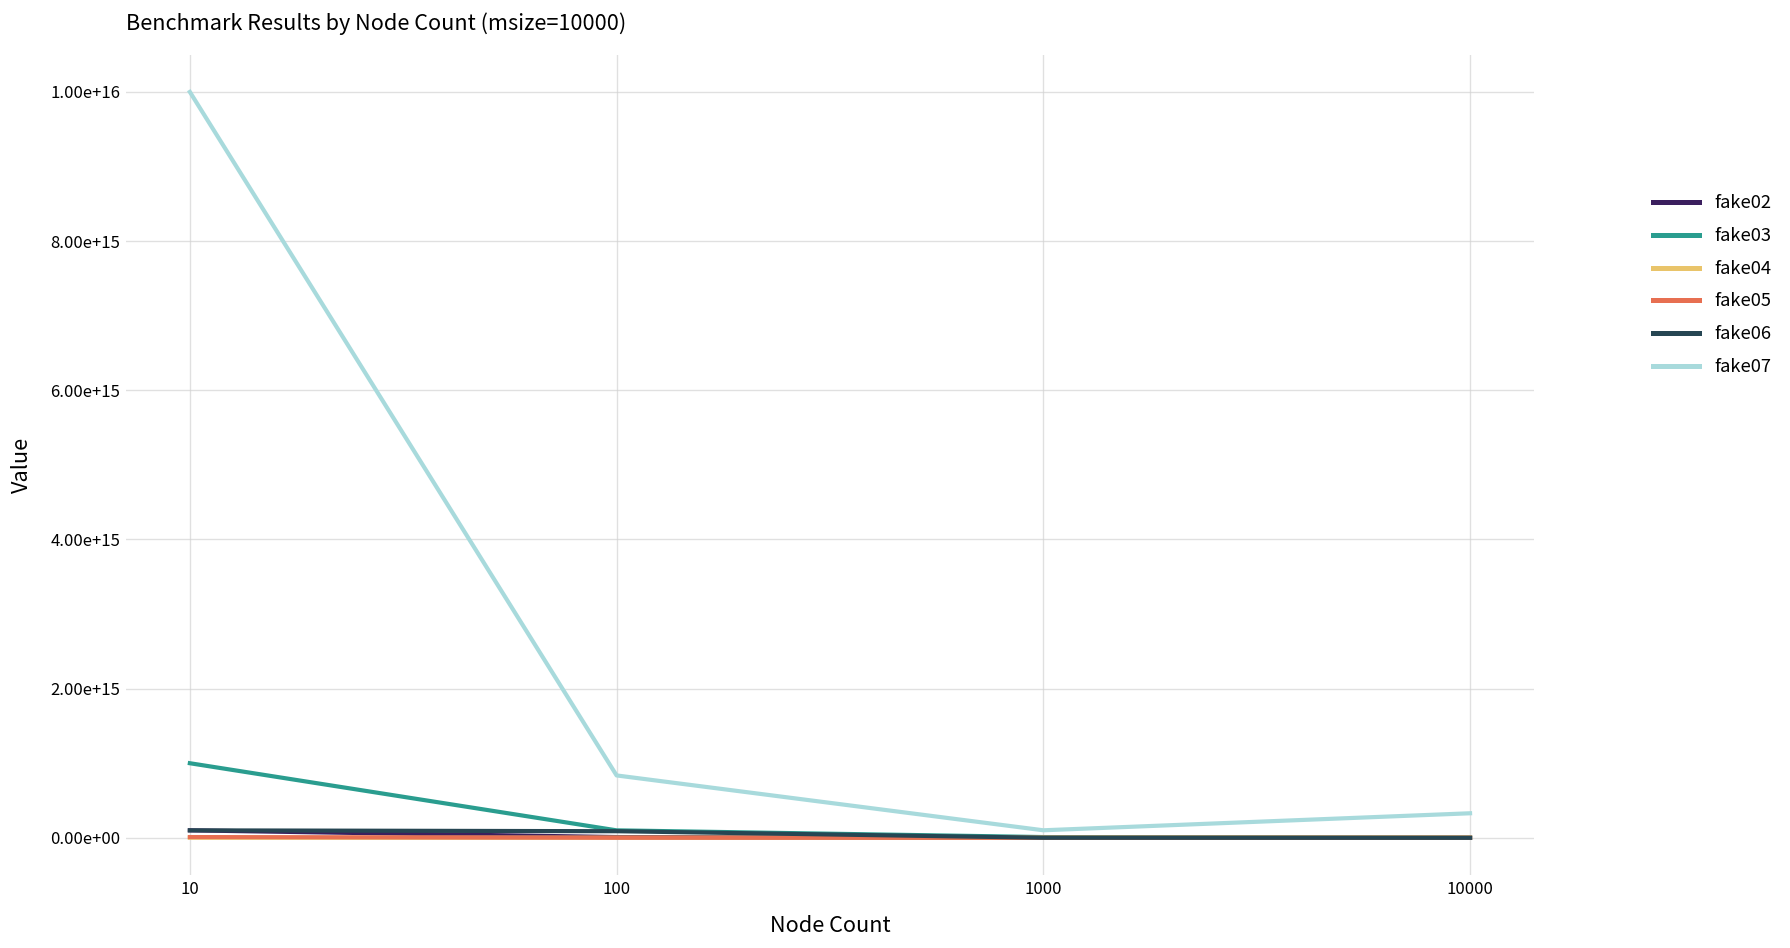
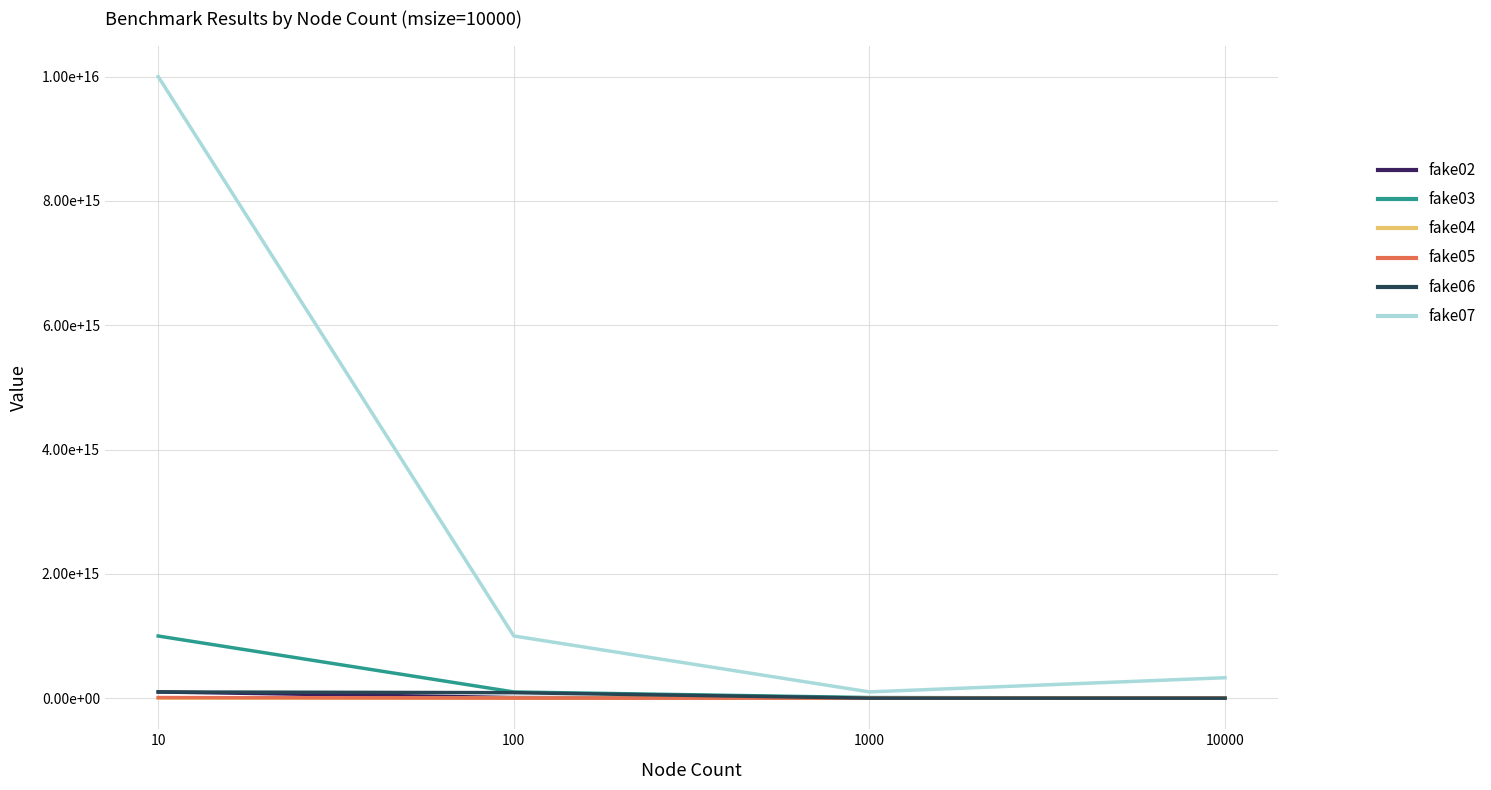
  {
    "fake03": {
      "10": 1000000000000000
    },
    "fake05": {
      "10": 0
    },
    "fake07": {
      "10": 10000000000000000,
-     "100": 800000000000000,
+     "100": 1000000000000000,
      "1000": 100000000000000,
      "10000": 300000000000000
    }
  }
